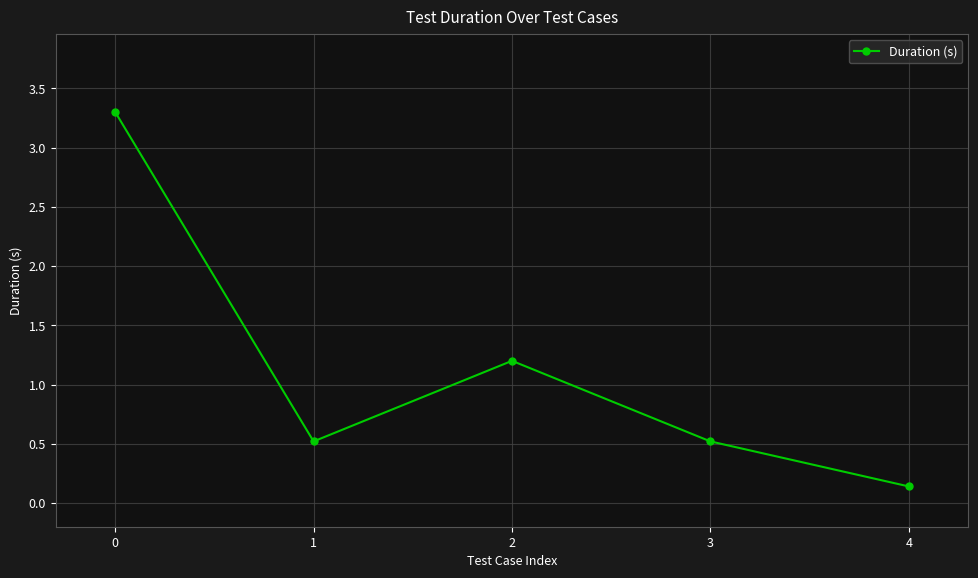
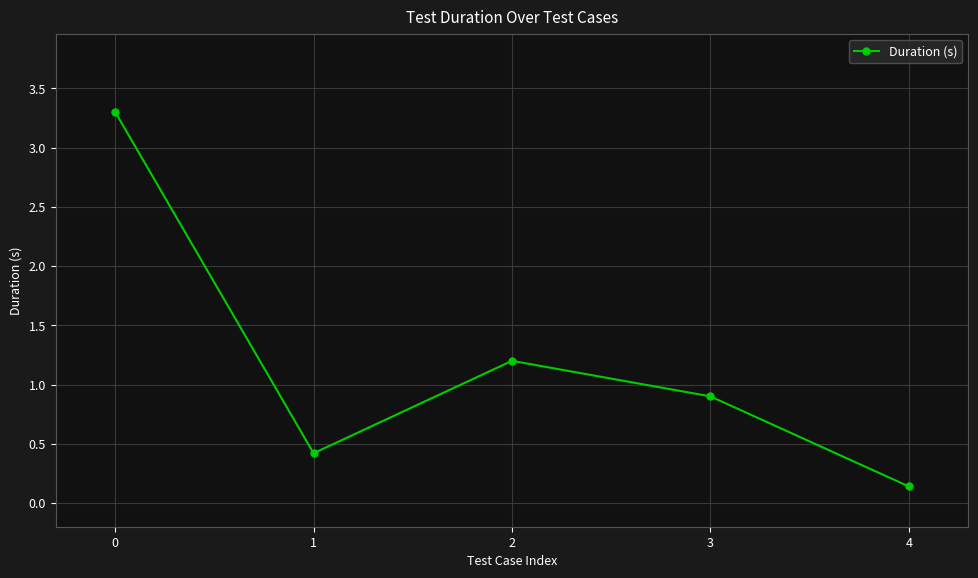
  {
    "0": 3.30,
-   "1": 0.52,
+   "1": 0.42,
    "2": 1.20,
-   "3": 0.52,
+   "3": 0.90,
    "4": 0.14
  }
